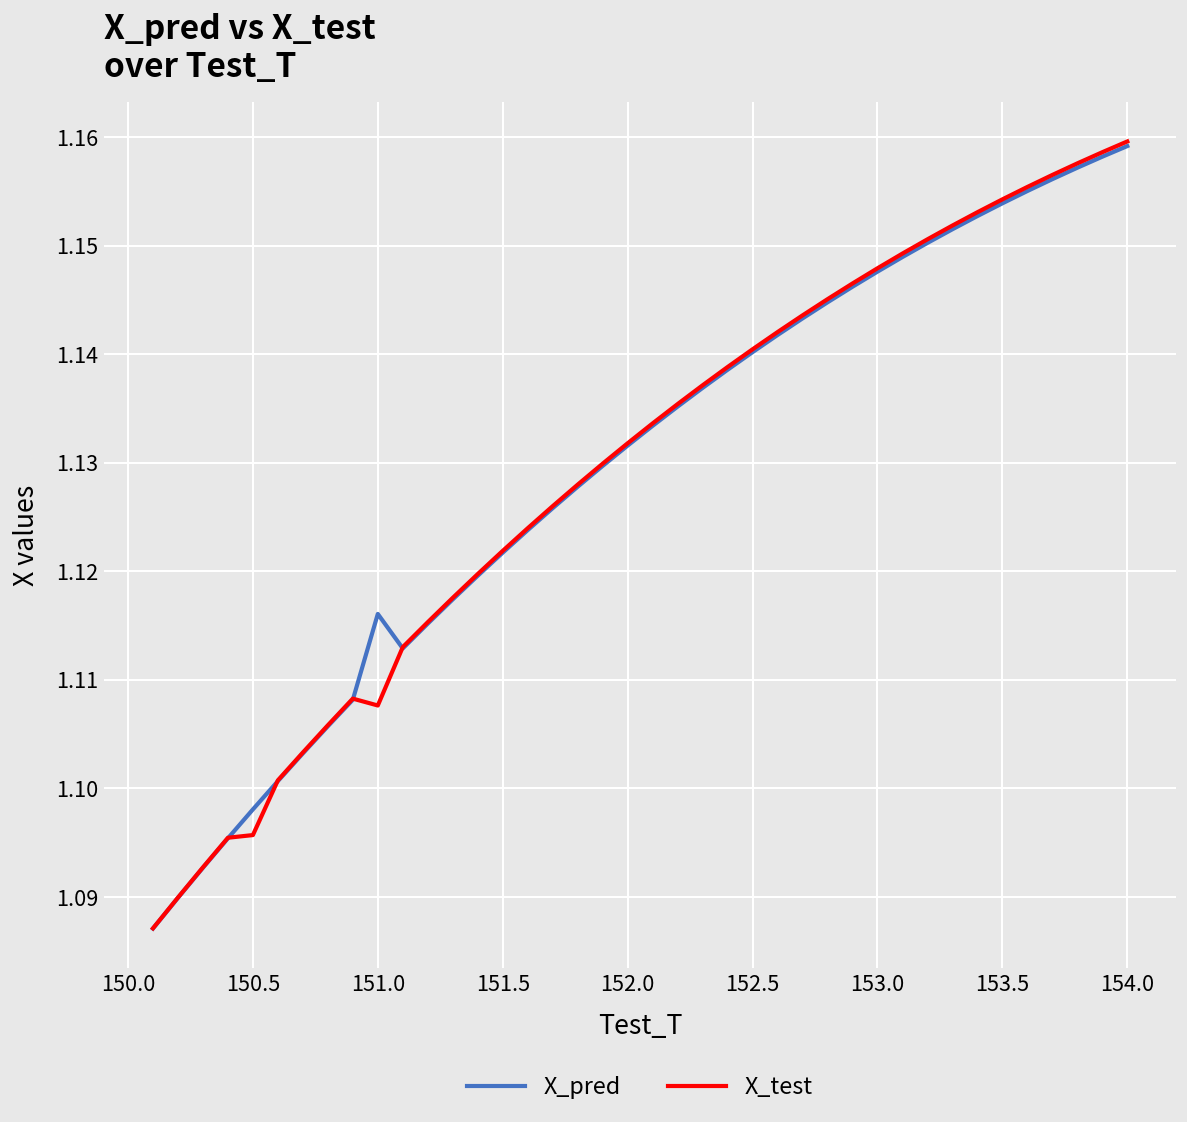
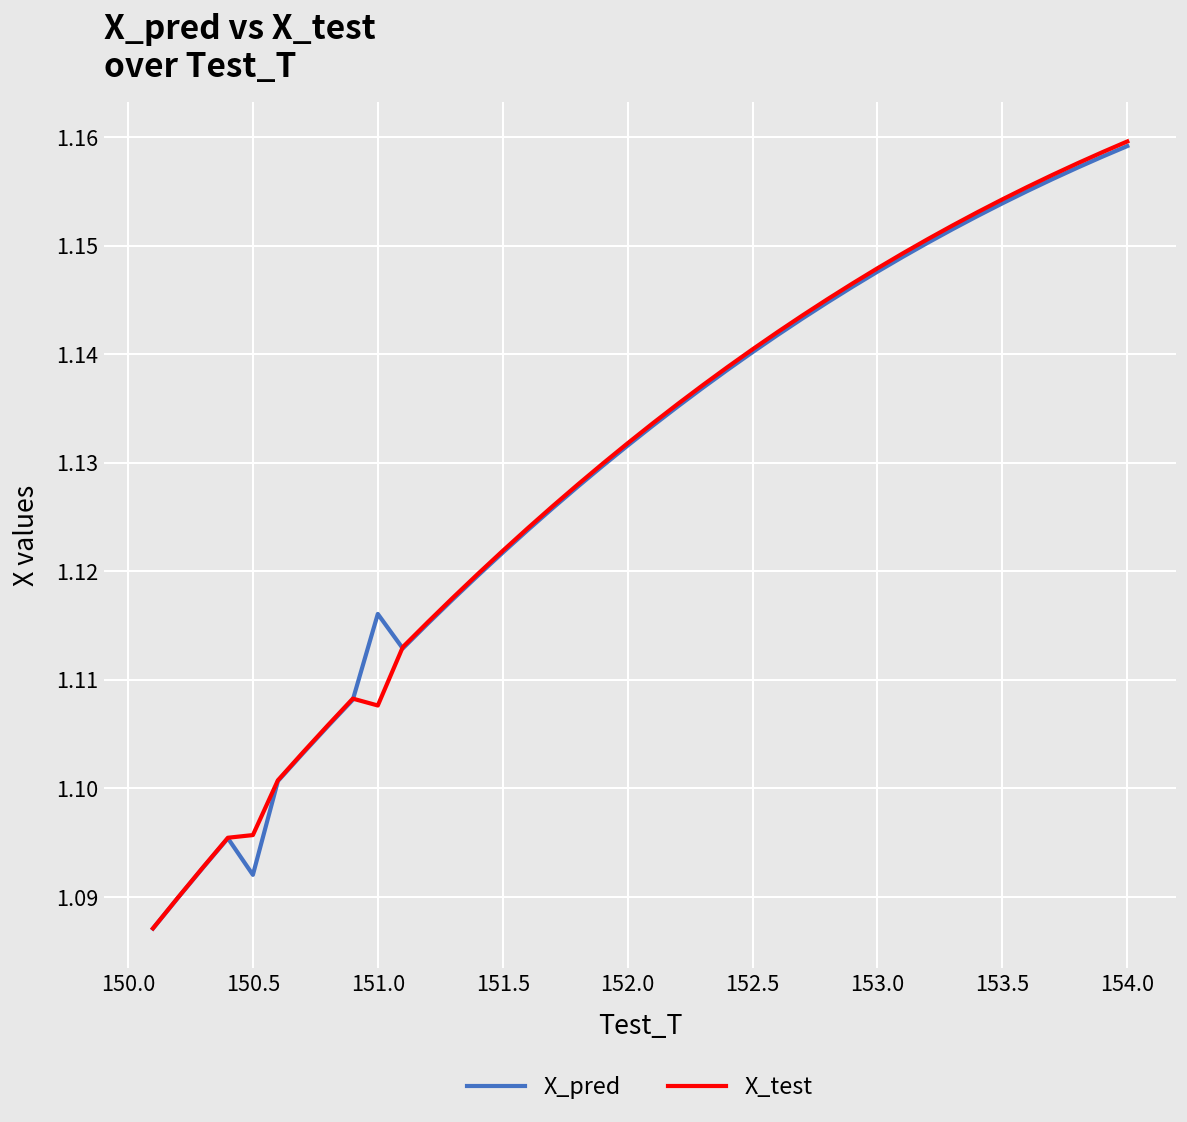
  {
    "X_pred": {
-     "150.5": 1.098,
+     "150.5": 1.092,
      "151.0": 1.116,
      "153.0": 1.148,
      "153.5": 1.154,
      "154.0": 1.159
    },
    "X_test": {
      "150.5": 1.096,
      "151.0": 1.108,
      "153.0": 1.148,
      "153.5": 1.154,
      "154.0": 1.160
    }
  }
